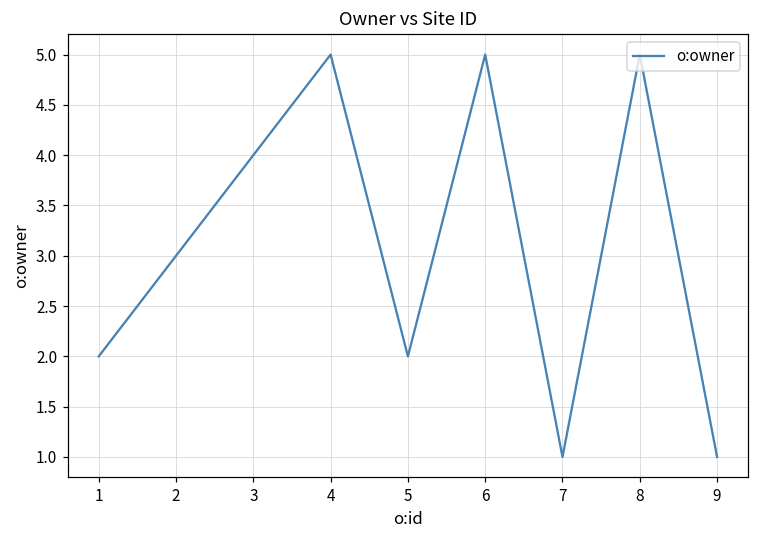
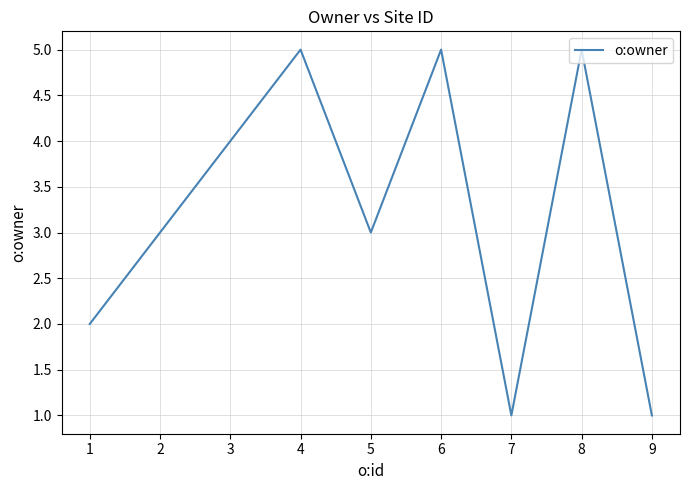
  {
    "1": 2,
    "4": 5,
-   "5": 2,
+   "5": 3,
    "6": 5,
    "7": 1,
    "9": 1
  }
